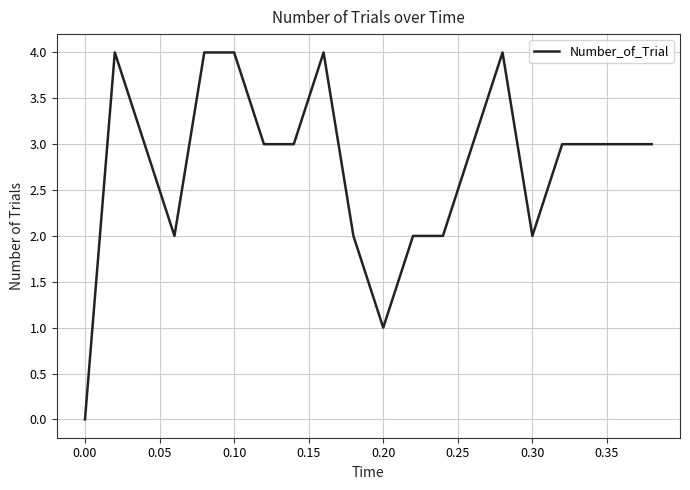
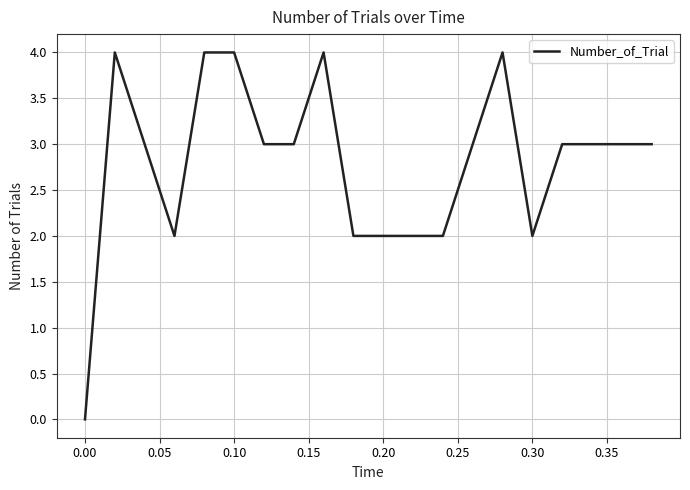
  {
    "0.00": 0,
    "0.10": 4,
-   "0.20": 1,
+   "0.20": 2,
    "0.30": 2
  }
